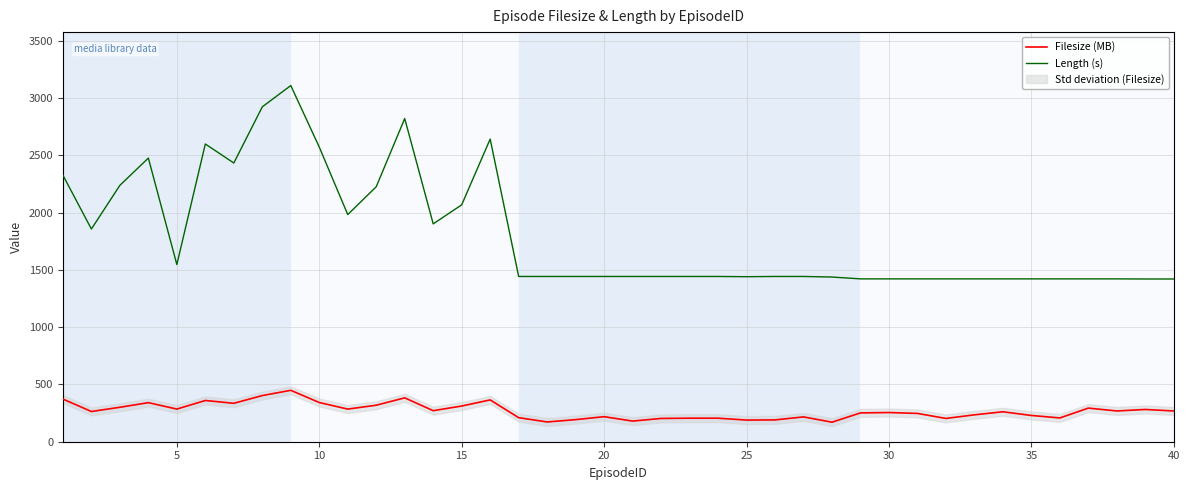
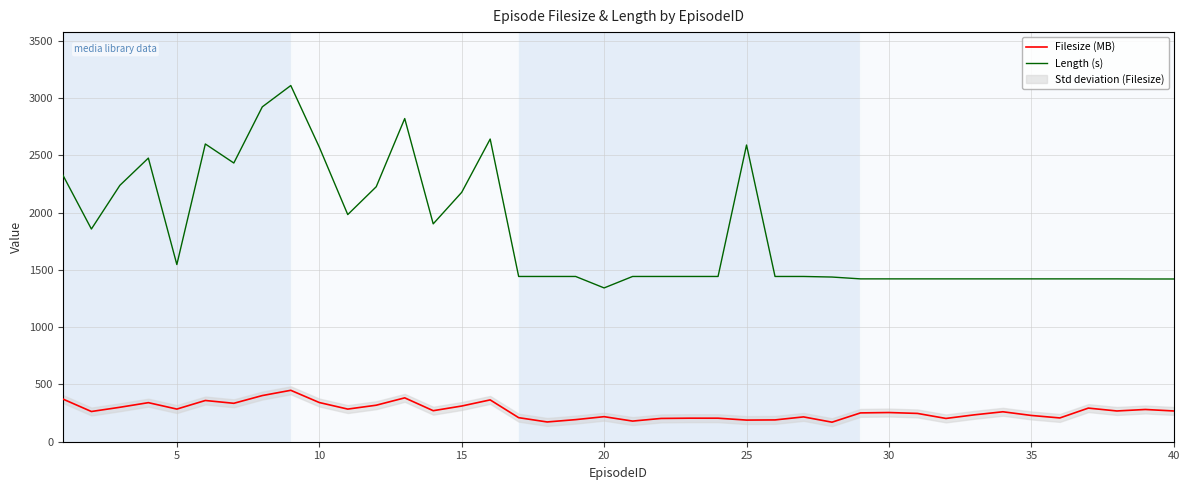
  {
    "Filesize (MB)": {
      "5": 280,
      "10": 340,
      "15": 310,
      "20": 220,
      "25": 190,
      "30": 250,
      "35": 230,
      "40": 270
    },
    "Length (s)": {
      "5": 1550,
      "10": 2570,
-     "15": 2070,
-     "20": 1440,
-     "25": 1440,
+     "15": 2180,
+     "20": 1340,
+     "25": 2590,
      "30": 1420,
      "35": 1420,
      "40": 1420
    }
  }
